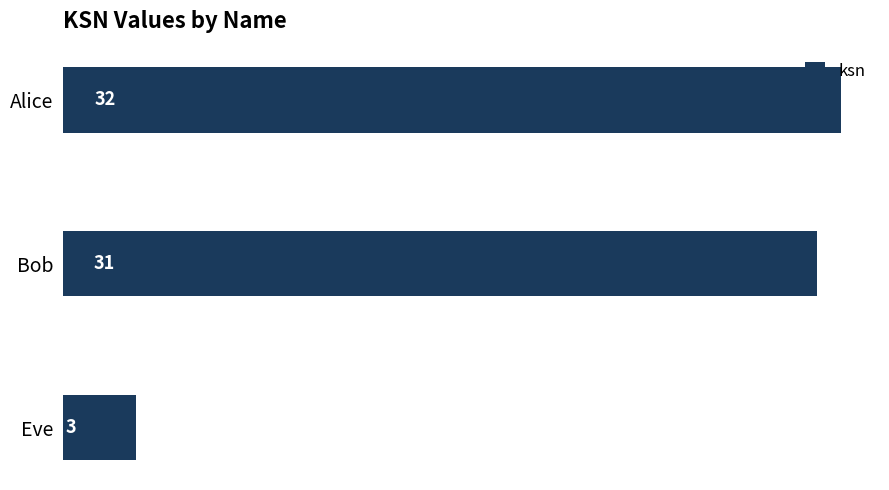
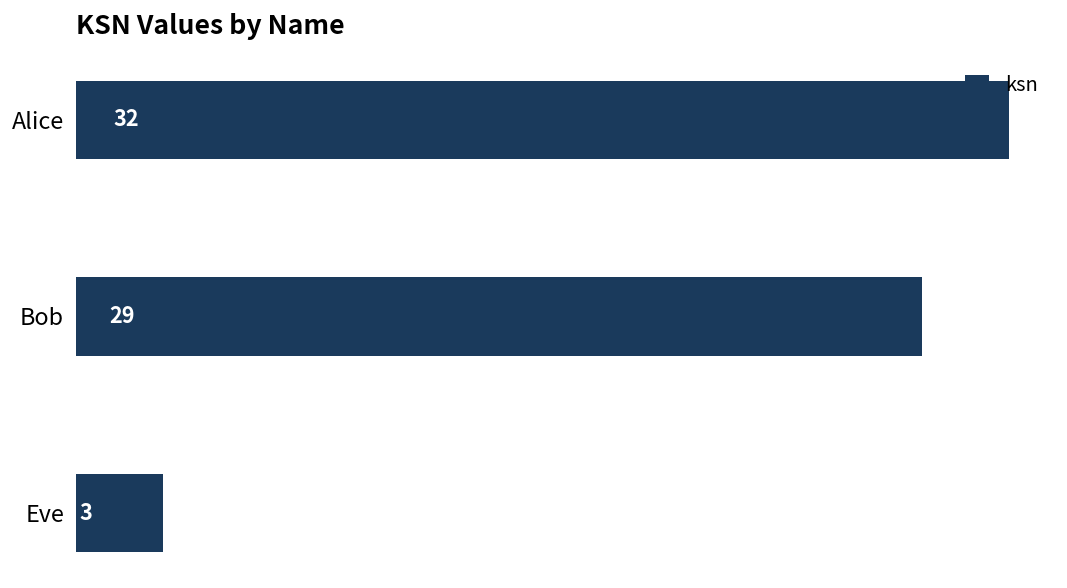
  {
    "Alice": 32,
-   "Bob": 31,
+   "Bob": 29,
    "Eve": 3
  }
